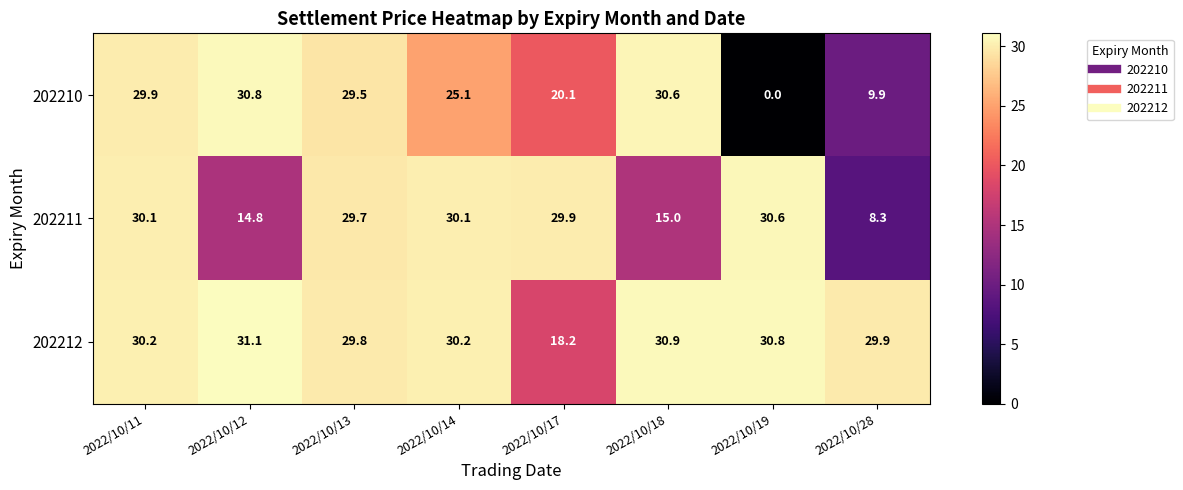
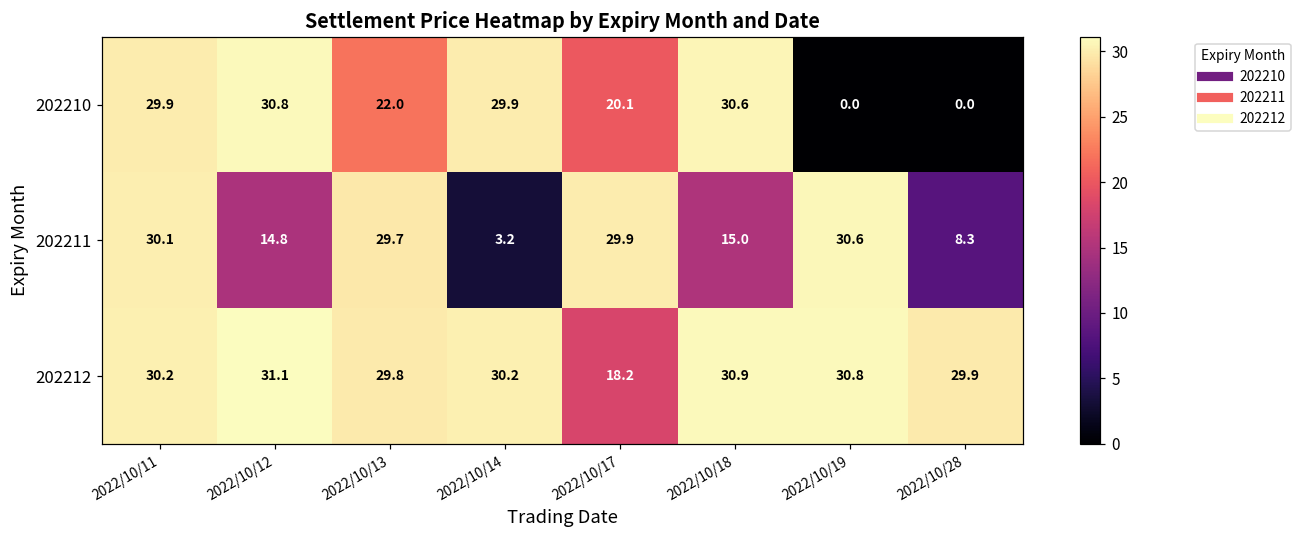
  {
    "202210": {
      "2022/10/11": 29.9,
      "2022/10/12": 30.8,
-     "2022/10/13": 29.5,
-     "2022/10/14": 25.1,
+     "2022/10/13": 22.0,
+     "2022/10/14": 29.9,
      "2022/10/17": 20.1,
      "2022/10/18": 30.6,
      "2022/10/19": 0.0,
-     "2022/10/28": 9.9
+     "2022/10/28": 0.0
    },
    "202211": {
      "2022/10/11": 30.1,
      "2022/10/12": 14.8,
      "2022/10/13": 29.7,
-     "2022/10/14": 30.1,
+     "2022/10/14": 3.2,
      "2022/10/17": 29.9,
      "2022/10/18": 15.0,
      "2022/10/19": 30.6,
      "2022/10/28": 8.3
    },
    "202212": {
      "2022/10/11": 30.2,
      "2022/10/12": 31.1,
      "2022/10/13": 29.8,
      "2022/10/14": 30.2,
      "2022/10/17": 18.2,
      "2022/10/18": 30.9,
      "2022/10/19": 30.8,
      "2022/10/28": 29.9
    }
  }
